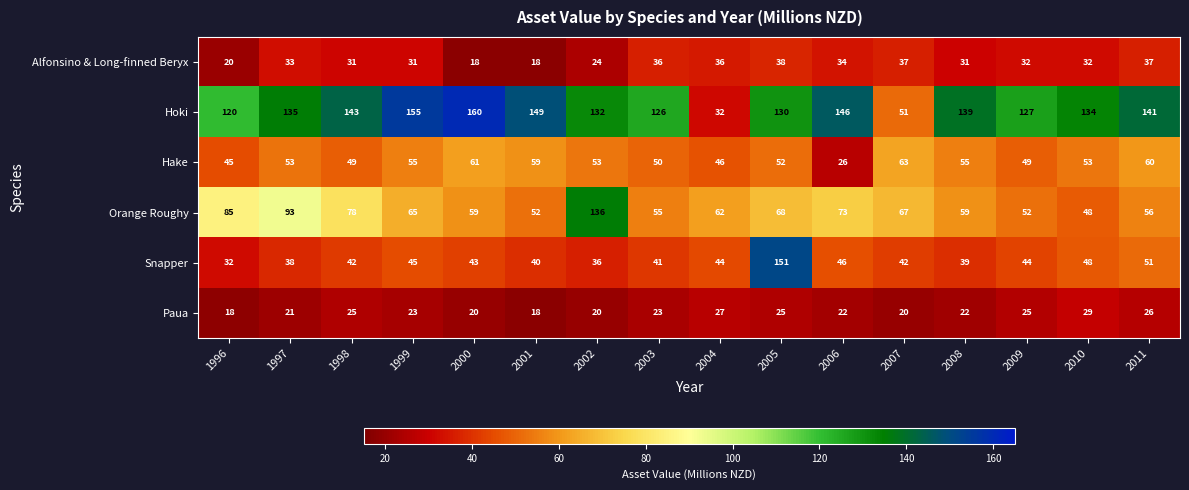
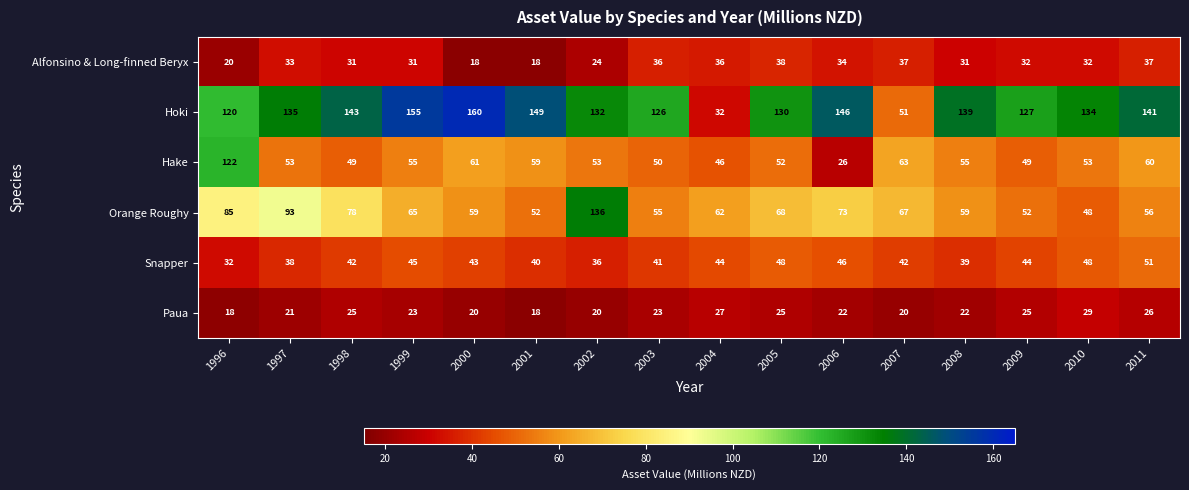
  {
    "Alfonsino & Long-finned Beryx": {
      "1996": 20,
      "1997": 33,
      "1998": 31,
      "1999": 31,
      "2000": 18,
      "2001": 18,
      "2002": 24,
      "2003": 36,
      "2004": 36,
      "2005": 38,
      "2006": 34,
      "2007": 37,
      "2008": 31,
      "2009": 32,
      "2010": 32,
      "2011": 37
    },
    "Hoki": {
      "1996": 120,
      "1997": 135,
      "1998": 143,
      "1999": 155,
      "2000": 160,
      "2001": 149,
      "2002": 132,
      "2003": 126,
      "2004": 32,
      "2005": 130,
      "2006": 146,
      "2007": 51,
      "2008": 139,
      "2009": 127,
      "2010": 134,
      "2011": 141
    },
    "Hake": {
-     "1996": 45,
+     "1996": 122,
      "1997": 53,
      "1998": 49,
      "1999": 55,
      "2000": 61,
      "2001": 59,
      "2002": 53,
      "2003": 50,
      "2004": 46,
      "2005": 52,
      "2006": 26,
      "2007": 63,
      "2008": 55,
      "2009": 49,
      "2010": 53,
      "2011": 60
    },
    "Orange Roughy": {
      "1996": 85,
      "1997": 93,
      "1998": 78,
      "1999": 65,
      "2000": 59,
      "2001": 52,
      "2002": 136,
      "2003": 55,
      "2004": 62,
      "2005": 68,
      "2006": 73,
      "2007": 67,
      "2008": 59,
      "2009": 52,
      "2010": 48,
      "2011": 56
    },
    "Snapper": {
      "1996": 32,
      "1997": 38,
      "1998": 42,
      "1999": 45,
      "2000": 43,
      "2001": 40,
      "2002": 36,
      "2003": 41,
      "2004": 44,
-     "2005": 151,
+     "2005": 48,
      "2006": 46,
      "2007": 42,
      "2008": 39,
      "2009": 44,
      "2010": 48,
      "2011": 51
    },
    "Paua": {
      "1996": 18,
      "1997": 21,
      "1998": 25,
      "1999": 23,
      "2000": 20,
      "2001": 18,
      "2002": 20,
      "2003": 23,
      "2004": 27,
      "2005": 25,
      "2006": 22,
      "2007": 20,
      "2008": 22,
      "2009": 25,
      "2010": 29,
      "2011": 26
    }
  }
